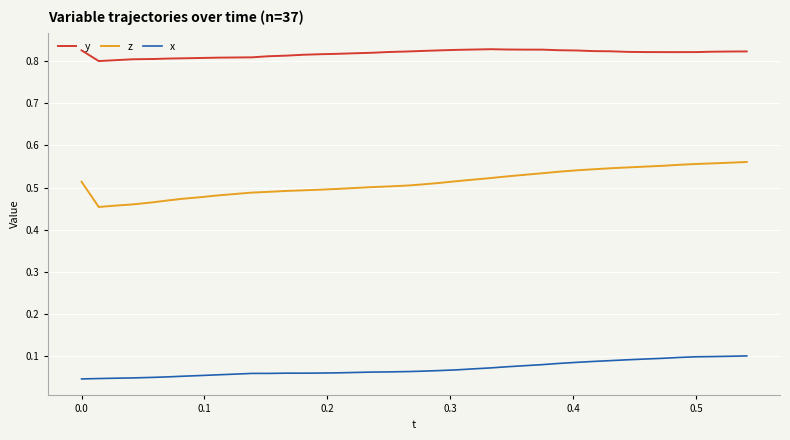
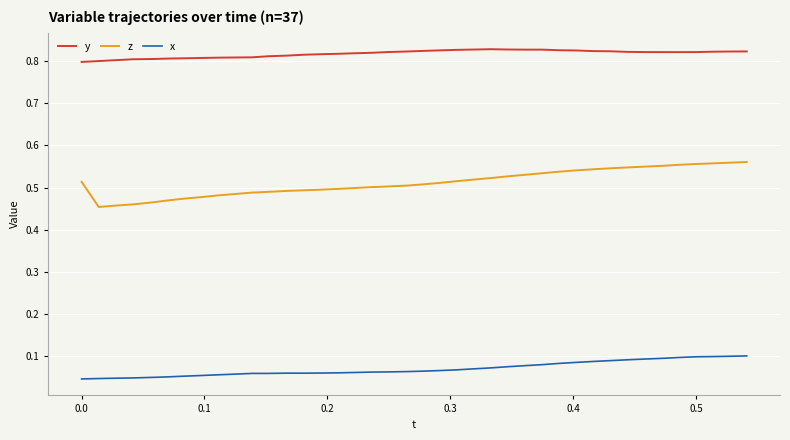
  {
    "y": {
-     "0.0": 0.83
+     "0.0": 0.80
    },
    "z": {
      "0.0": 0.51
    },
    "x": {
      "0.0": 0.05
    }
  }
